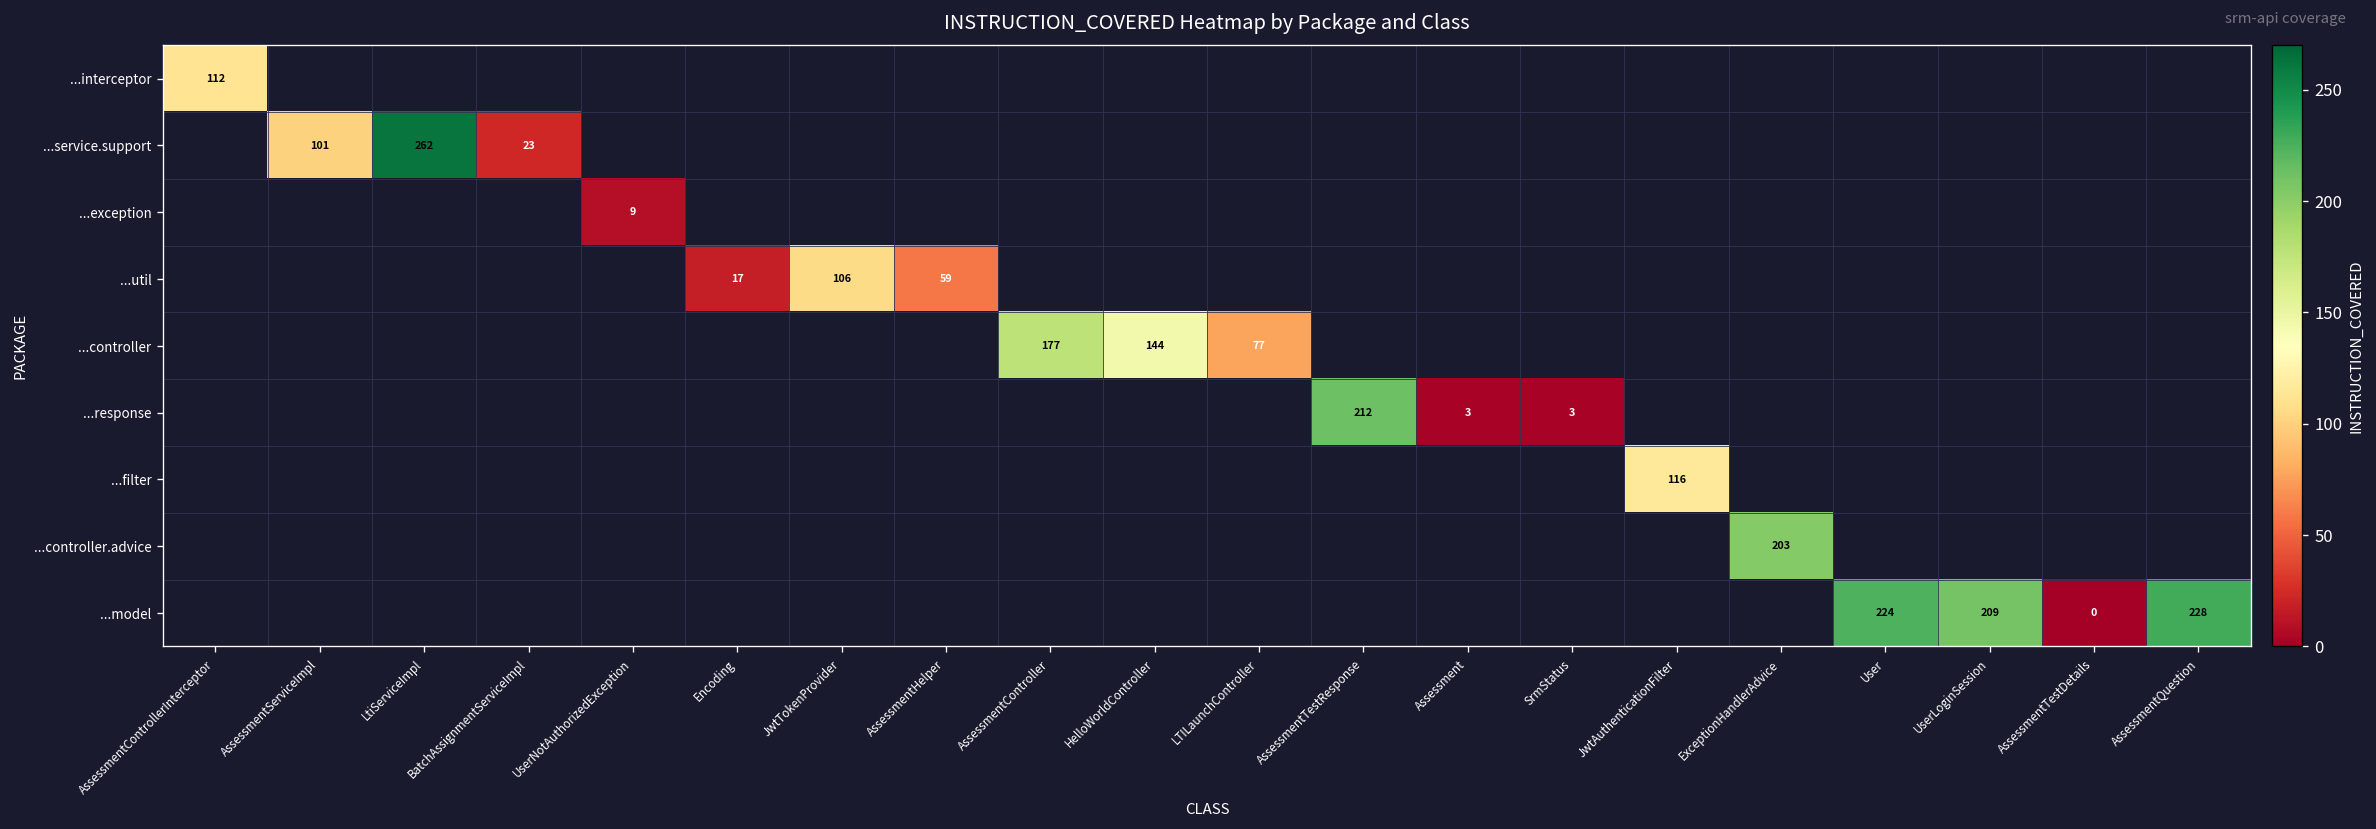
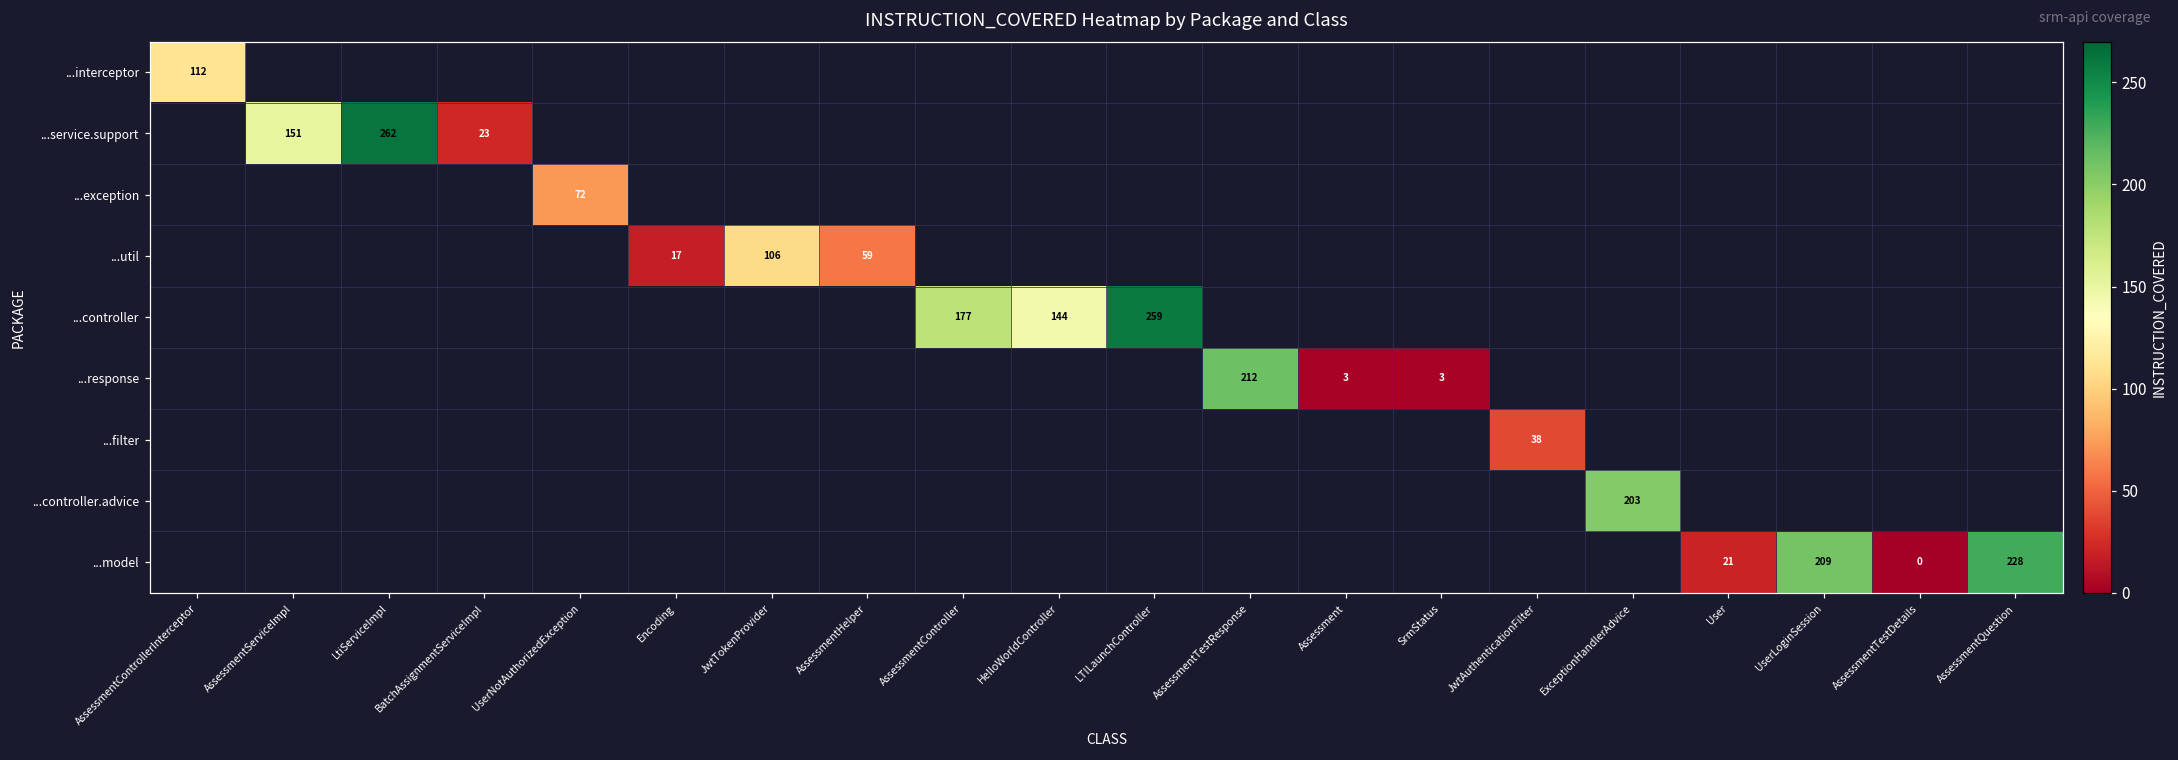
  {
    "...interceptor": {
      "AssessmentControllerInterceptor": 112
    },
    "...service.support": {
-     "AssessmentServiceImpl": 101,
+     "AssessmentServiceImpl": 151,
      "LtiServiceImpl": 262,
      "BatchAssignmentServiceImpl": 23
    },
    "...exception": {
-     "UserNotAuthorizedException": 9
+     "UserNotAuthorizedException": 72
    },
    "...util": {
      "Encoding": 17,
      "JwtTokenProvider": 106,
      "AssessmentHelper": 59
    },
    "...controller": {
      "AssessmentController": 177,
      "HelloWorldController": 144,
-     "LTILaunchController": 77
+     "LTILaunchController": 259
    },
    "...response": {
      "AssessmentTestResponse": 212,
      "Assessment": 3,
      "SrmStatus": 3
    },
    "...filter": {
-     "JwtAuthenticationFilter": 116
+     "JwtAuthenticationFilter": 38
    },
    "...controller.advice": {
      "ExceptionHandlerAdvice": 203
    },
    "...model": {
-     "User": 224,
+     "User": 21,
      "UserLoginSession": 209,
      "AssessmentTestDetails": 0,
      "AssessmentQuestion": 228
    }
  }
